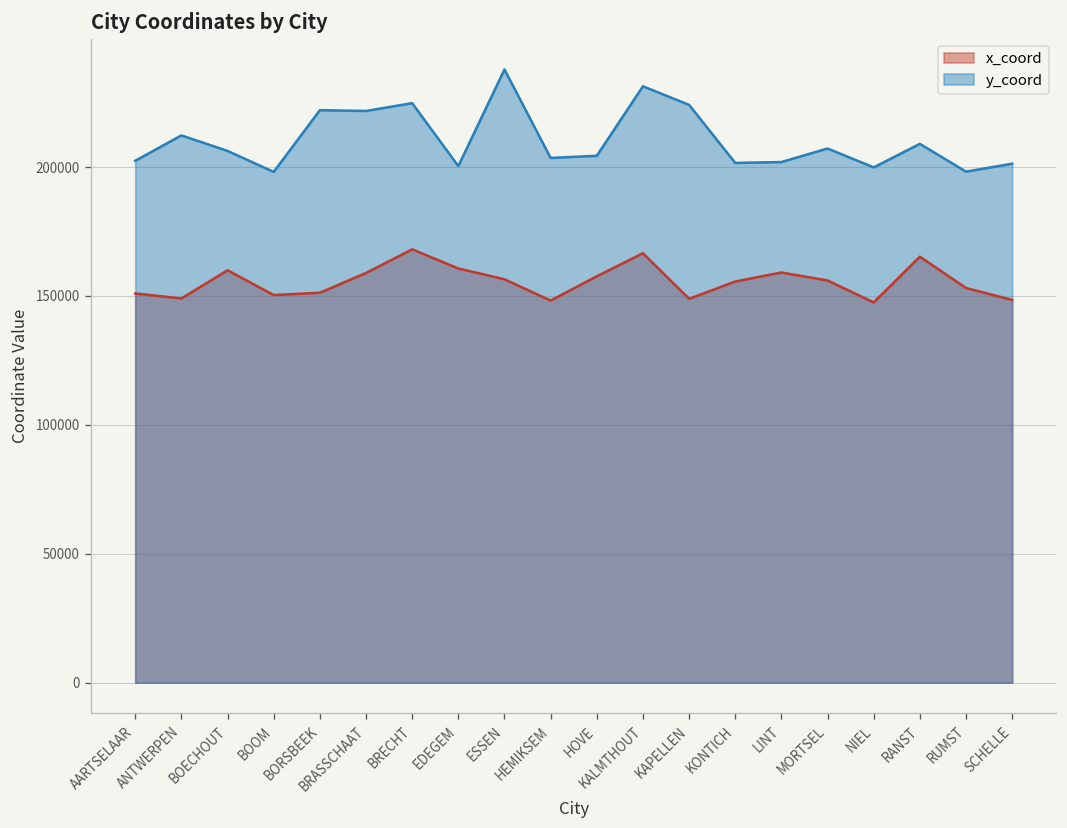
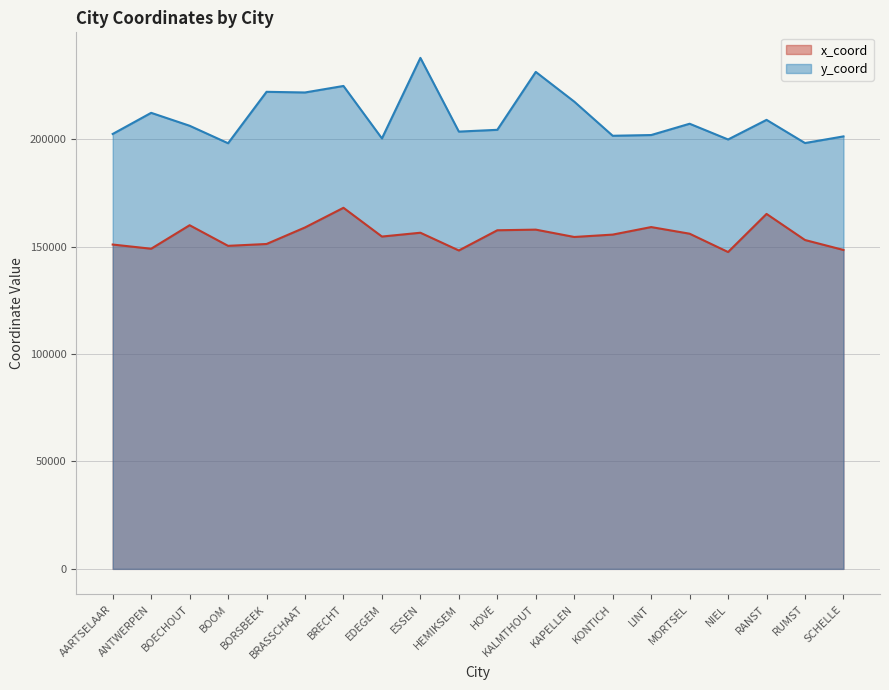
  {
    "x_coord": {
      "AARTSELAAR": 151000,
      "ANTWERPEN": 149000,
      "BOECHOUT": 160000,
      "BOOM": 150000,
      "BORSBEEK": 151000,
      "BRASSCHAAT": 159000,
      "BRECHT": 168000,
-     "EDEGEM": 161000,
+     "EDEGEM": 155000,
      "ESSEN": 156000,
      "HEMIKSEM": 148000,
      "HOVE": 158000,
-     "KALMTHOUT": 167000,
-     "KAPELLEN": 149000,
+     "KALMTHOUT": 158000,
+     "KAPELLEN": 154000,
      "KONTICH": 156000,
      "LINT": 159000,
      "MORTSEL": 156000,
      "NIEL": 147000,
      "RANST": 165000,
      "RUMST": 153000,
      "SCHELLE": 148000
    },
    "y_coord": {
      "AARTSELAAR": 202000,
      "ANTWERPEN": 212000,
      "BOECHOUT": 206000,
      "BOOM": 198000,
      "BORSBEEK": 222000,
      "BRASSCHAAT": 222000,
      "BRECHT": 225000,
      "EDEGEM": 200000,
      "ESSEN": 238000,
      "HEMIKSEM": 204000,
      "HOVE": 204000,
      "KALMTHOUT": 231000,
-     "KAPELLEN": 224000,
+     "KAPELLEN": 217000,
      "KONTICH": 202000,
      "LINT": 202000,
      "MORTSEL": 207000,
      "NIEL": 200000,
      "RANST": 209000,
      "RUMST": 198000,
      "SCHELLE": 201000
    }
  }
